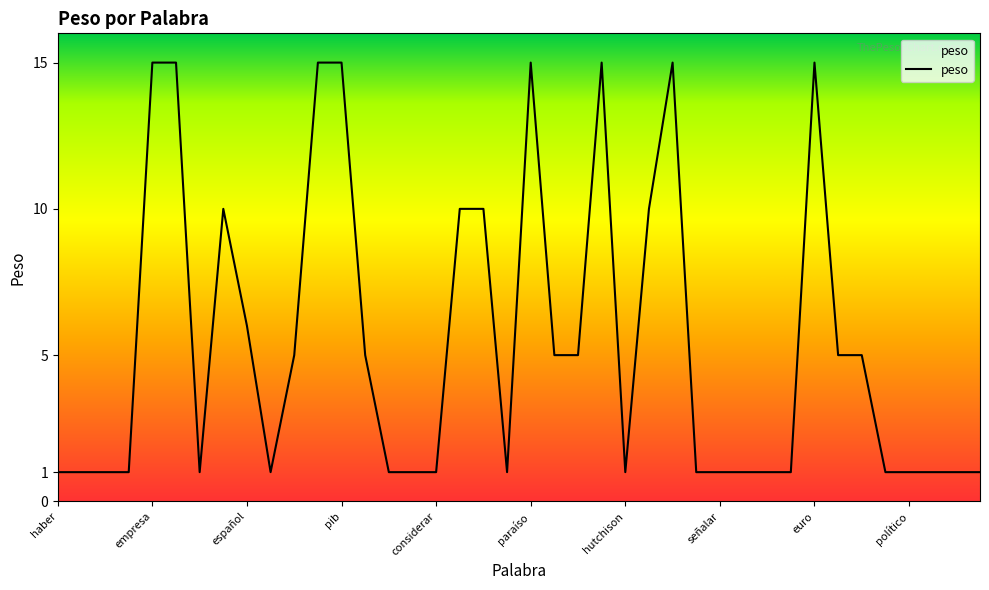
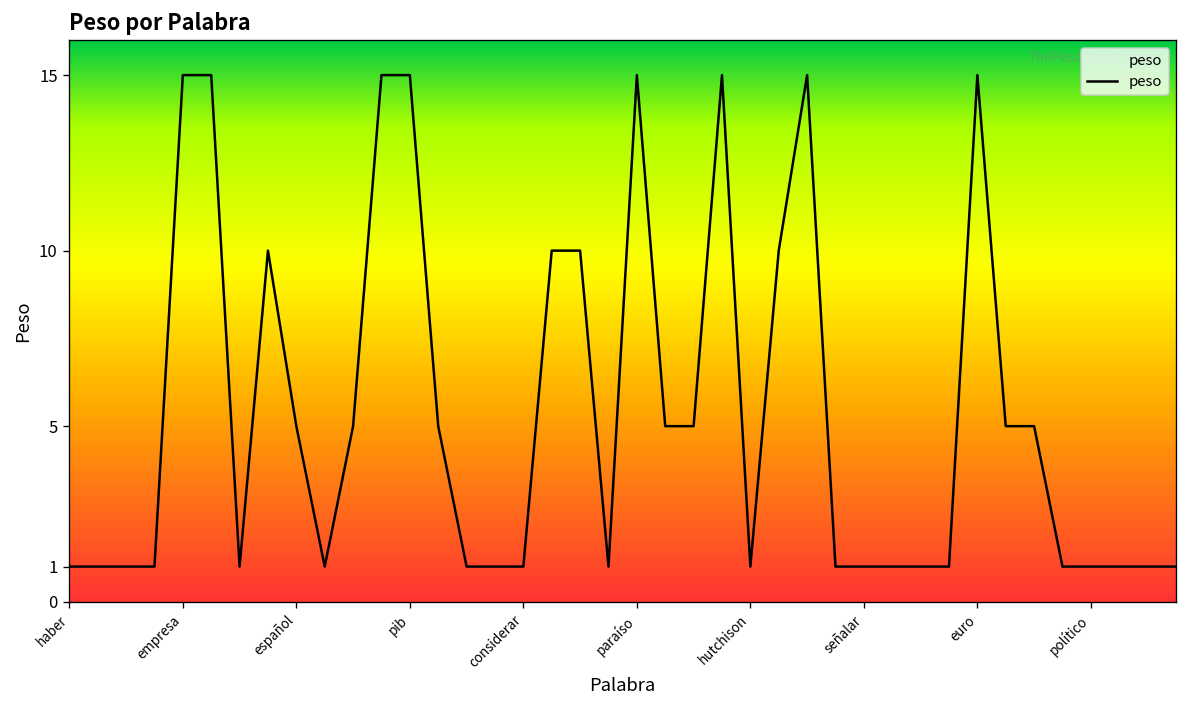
  {
    "haber": 1,
    "empresa": 15,
-   "español": 6,
+   "español": 5,
    "pib": 15,
    "considerar": 1,
    "paraíso": 15,
    "hutchison": 1,
    "señalar": 1,
    "euro": 15,
    "político": 1
  }
